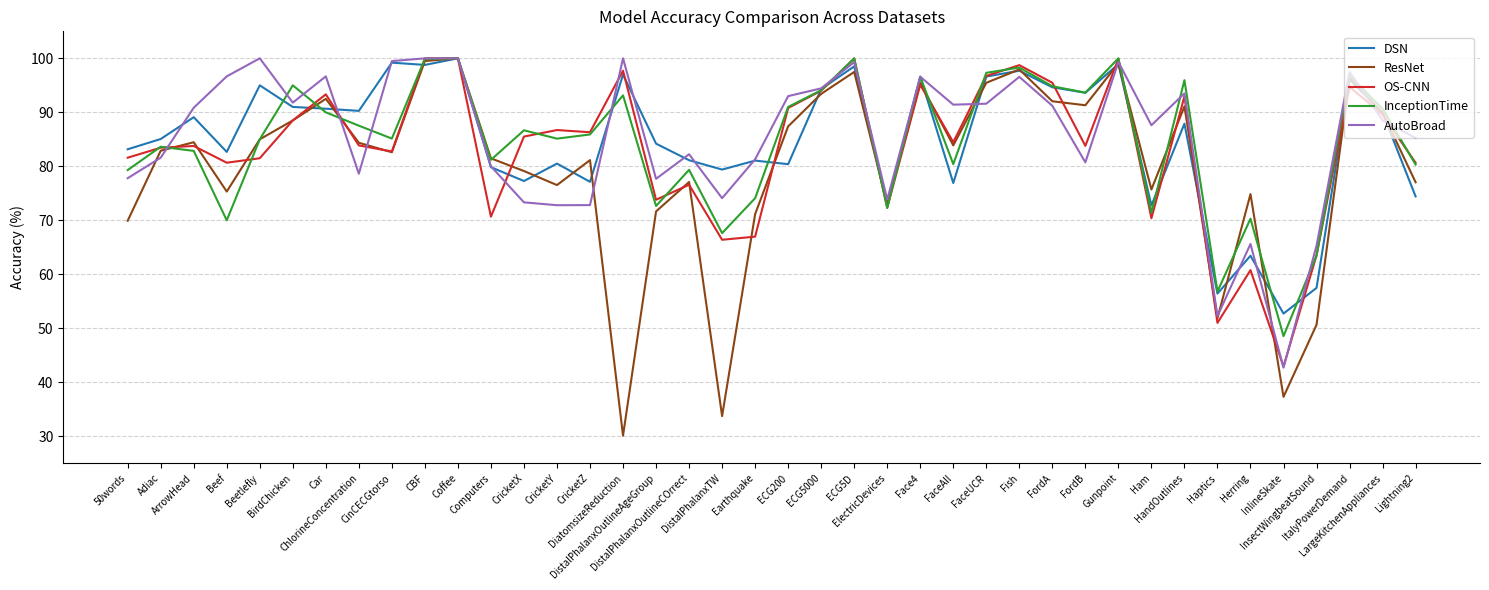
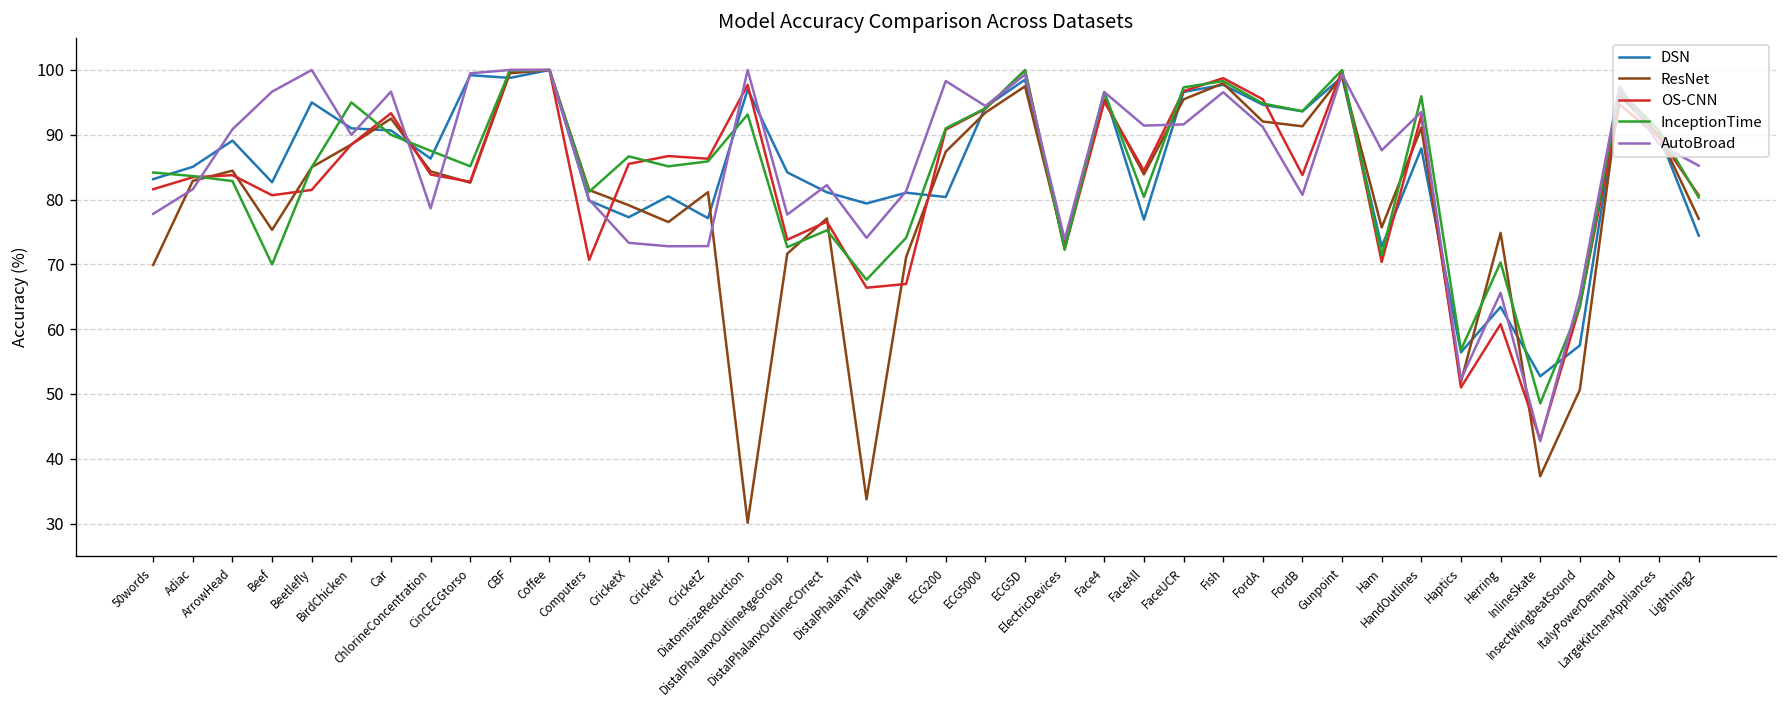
  {
    "DSN": {
      "50words": 83,
      "Adiac": 85,
      "ArrowHead": 89,
      "Beef": 83,
      "Beetlefly": 95,
      "BirdChicken": 91,
      "Car": 91,
-     "ChlorineConcentration": 90,
+     "ChlorineConcentration": 86,
      "CBF": 99,
      "CricketX": 77,
      "CricketY": 81,
      "CricketZ": 77,
      "DiatomsizeReduction": 97,
      "DistalPhalanxOutlineAgeGroup": 84,
      "DistalPhalanxOutlineCOrrect": 81,
      "DistalPhalanxTW": 79,
      "ECG200": 80,
      "ECG5D": 99,
      "FaceAll": 77,
      "Ham": 73,
      "HandOutlines": 88,
      "Herring": 63,
      "InlineSkate": 53,
      "InsectWingbeatSound": 57,
      "Lightning2": 74
    },
    "ResNet": {
      "50words": 70,
      "Adiac": 83,
      "ArrowHead": 84,
      "Beef": 75,
      "Car": 93,
      "ChlorineConcentration": 84,
      "CricketX": 79,
      "CricketY": 77,
      "CricketZ": 81,
      "DiatomsizeReduction": 30,
      "DistalPhalanxOutlineAgeGroup": 72,
      "DistalPhalanxOutlineCOrrect": 77,
      "DistalPhalanxTW": 34,
      "Earthquake": 71,
      "ECG200": 87,
      "ECG5000": 93,
      "ECG5D": 97,
      "FaceAll": 84,
      "FaceUCR": 95,
      "FordA": 92,
      "FordB": 91,
      "Ham": 76,
      "HandOutlines": 91,
      "Herring": 75,
      "InlineSkate": 37,
      "InsectWingbeatSound": 51,
      "Lightning2": 77
    },
    "OS-CNN": {
      "50words": 82,
      "ArrowHead": 84,
      "Beef": 81,
      "Beetlefly": 82,
      "Car": 93,
      "ChlorineConcentration": 84,
      "Computers": 71,
      "CricketX": 86,
      "CricketY": 87,
      "DiatomsizeReduction": 98,
      "DistalPhalanxOutlineAgeGroup": 74,
      "DistalPhalanxOutlineCOrrect": 77,
      "DistalPhalanxTW": 66,
      "Earthquake": 67,
      "FaceAll": 84,
      "FordA": 95,
      "FordB": 84,
      "Ham": 70,
      "HandOutlines": 93,
      "Haptics": 51,
      "Herring": 61
    },
    "InceptionTime": {
-     "50words": 79,
+     "50words": 84,
      "ArrowHead": 83,
      "Beef": 70,
      "BirdChicken": 95,
      "Car": 90,
      "ChlorineConcentration": 88,
      "CinCECGtorso": 85,
      "CricketX": 87,
      "CricketY": 85,
      "DiatomsizeReduction": 93,
      "DistalPhalanxOutlineAgeGroup": 73,
-     "DistalPhalanxOutlineCOrrect": 79,
+     "DistalPhalanxOutlineCOrrect": 75,
      "DistalPhalanxTW": 68,
      "Earthquake": 74,
      "FaceAll": 80,
      "FaceUCR": 97,
      "Ham": 71,
      "HandOutlines": 96,
      "Herring": 70,
      "InlineSkate": 49
    },
    "AutoBroad": {
      "50words": 78,
      "Adiac": 82,
      "ArrowHead": 91,
      "Beef": 97,
      "Beetlefly": 100,
-     "BirdChicken": 92,
+     "BirdChicken": 90,
      "Car": 97,
      "ChlorineConcentration": 79,
      "CricketX": 73,
      "CricketY": 73,
      "CricketZ": 73,
      "DiatomsizeReduction": 100,
      "DistalPhalanxOutlineAgeGroup": 78,
      "DistalPhalanxOutlineCOrrect": 82,
      "DistalPhalanxTW": 74,
-     "ECG200": 93,
+     "ECG200": 98,
      "ECG5D": 99,
      "ElectricDevices": 74,
      "FaceAll": 91,
      "FaceUCR": 92,
      "Fish": 97,
      "FordA": 91,
      "FordB": 81,
      "Ham": 88,
      "HandOutlines": 94,
      "Herring": 66,
      "InsectWingbeatSound": 65,
      "Lightning2": 85
    }
  }
